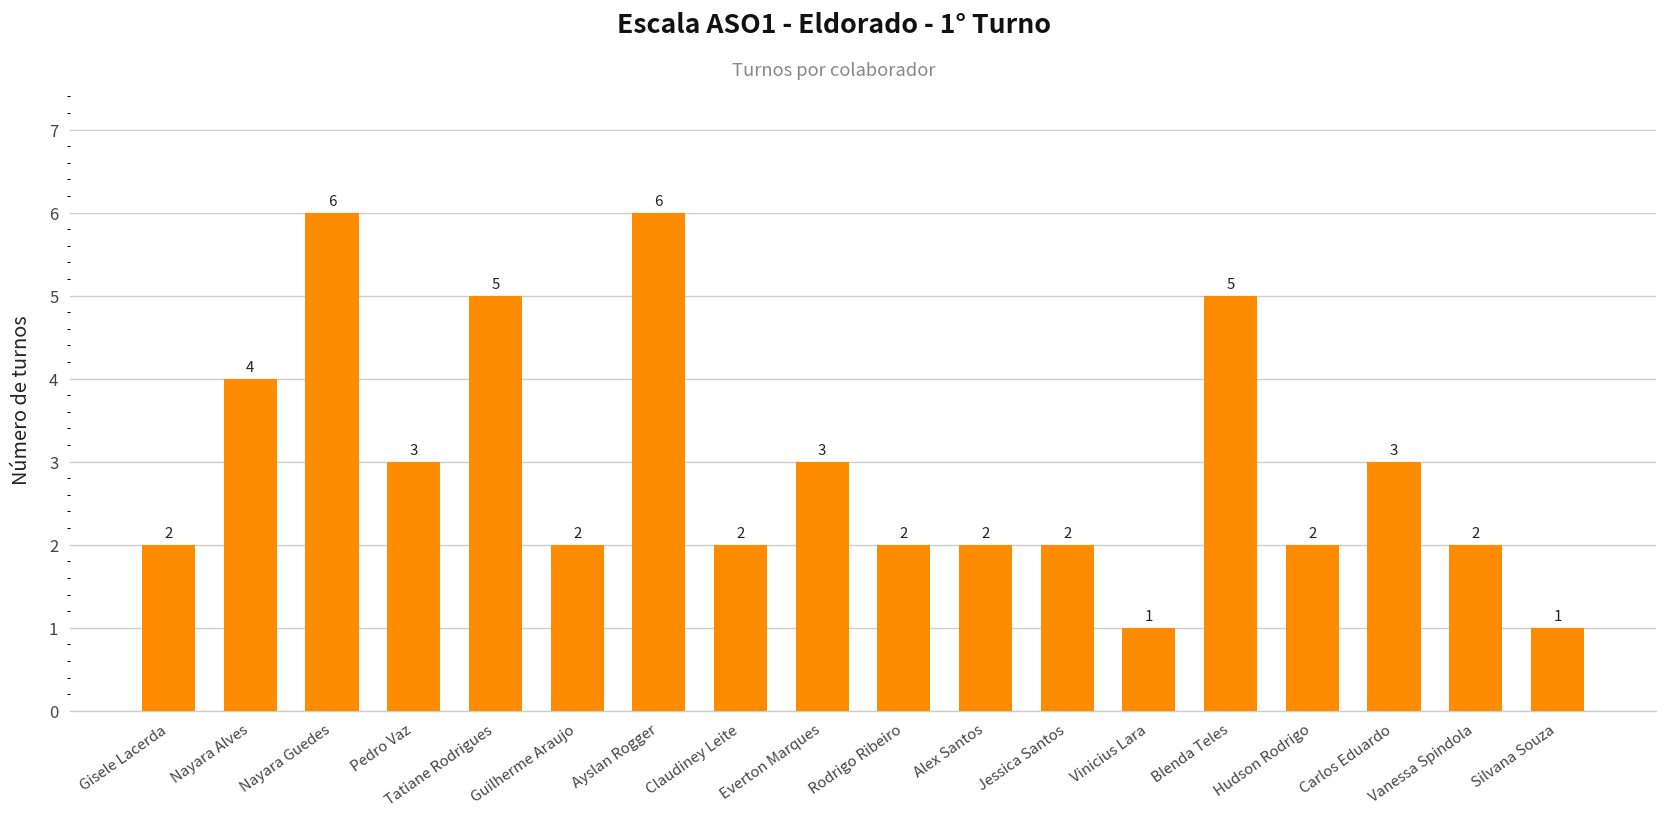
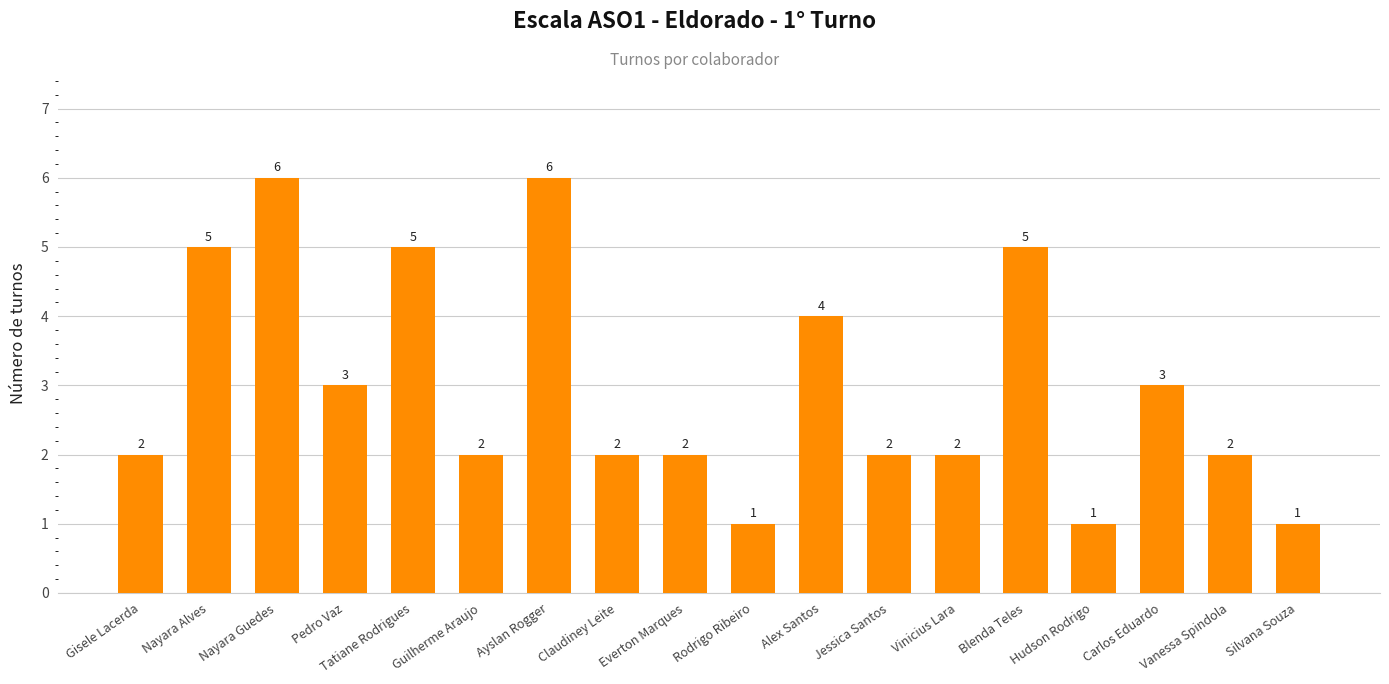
  {
    "Gisele Lacerda": 2,
-   "Nayara Alves": 4,
+   "Nayara Alves": 5,
    "Nayara Guedes": 6,
    "Pedro Vaz": 3,
    "Tatiane Rodrigues": 5,
    "Guilherme Araujo": 2,
    "Ayslan Rogger": 6,
    "Claudiney Leite": 2,
-   "Everton Marques": 3,
-   "Rodrigo Ribeiro": 2,
-   "Alex Santos": 2,
+   "Everton Marques": 2,
+   "Rodrigo Ribeiro": 1,
+   "Alex Santos": 4,
    "Jessica Santos": 2,
-   "Vinicius Lara": 1,
+   "Vinicius Lara": 2,
    "Blenda Teles": 5,
-   "Hudson Rodrigo": 2,
+   "Hudson Rodrigo": 1,
    "Carlos Eduardo": 3,
    "Vanessa Spindola": 2,
    "Silvana Souza": 1
  }
